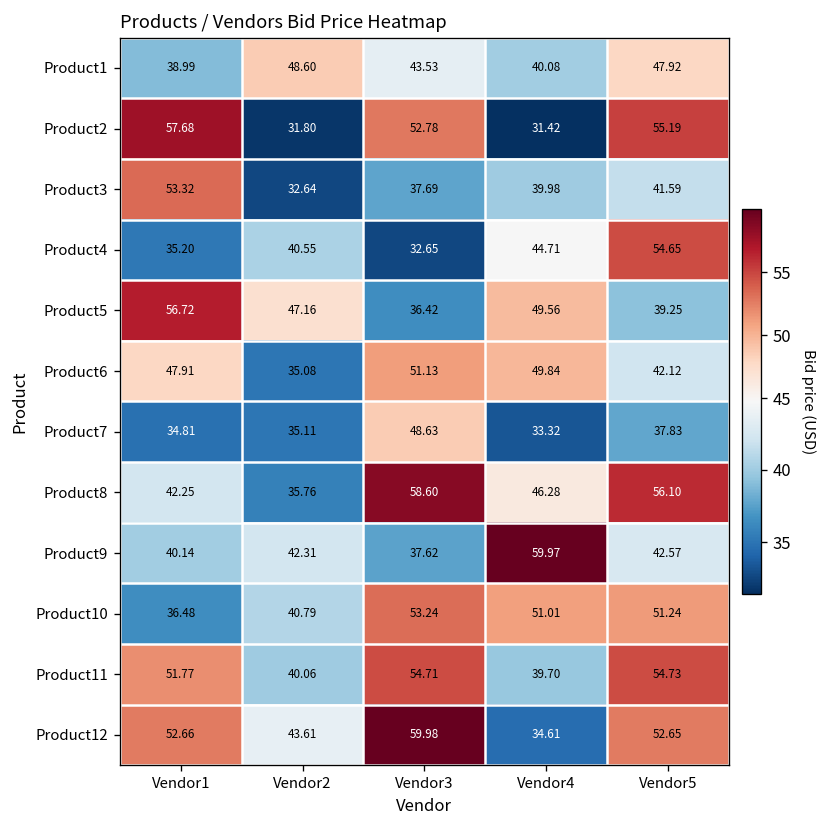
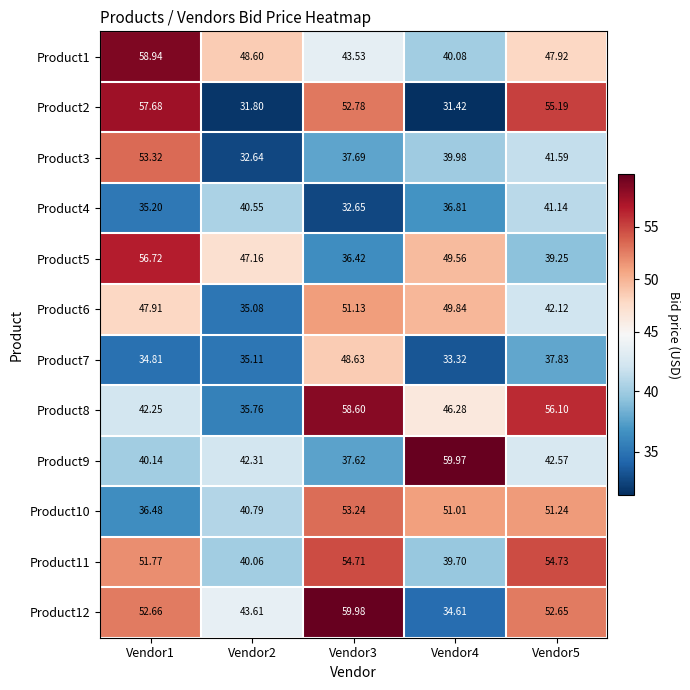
  {
    "Product1": {
-     "Vendor1": 38.99,
+     "Vendor1": 58.94,
      "Vendor2": 48.60,
      "Vendor3": 43.53,
      "Vendor4": 40.08,
      "Vendor5": 47.92
    },
    "Product2": {
      "Vendor1": 57.68,
      "Vendor2": 31.80,
      "Vendor3": 52.78,
      "Vendor4": 31.42,
      "Vendor5": 55.19
    },
    "Product3": {
      "Vendor1": 53.32,
      "Vendor2": 32.64,
      "Vendor3": 37.69,
      "Vendor4": 39.98,
      "Vendor5": 41.59
    },
    "Product4": {
      "Vendor1": 35.20,
      "Vendor2": 40.55,
      "Vendor3": 32.65,
-     "Vendor4": 44.71,
-     "Vendor5": 54.65
+     "Vendor4": 36.81,
+     "Vendor5": 41.14
    },
    "Product5": {
      "Vendor1": 56.72,
      "Vendor2": 47.16,
      "Vendor3": 36.42,
      "Vendor4": 49.56,
      "Vendor5": 39.25
    },
    "Product6": {
      "Vendor1": 47.91,
      "Vendor2": 35.08,
      "Vendor3": 51.13,
      "Vendor4": 49.84,
      "Vendor5": 42.12
    },
    "Product7": {
      "Vendor1": 34.81,
      "Vendor2": 35.11,
      "Vendor3": 48.63,
      "Vendor4": 33.32,
      "Vendor5": 37.83
    },
    "Product8": {
      "Vendor1": 42.25,
      "Vendor2": 35.76,
      "Vendor3": 58.60,
      "Vendor4": 46.28,
      "Vendor5": 56.10
    },
    "Product9": {
      "Vendor1": 40.14,
      "Vendor2": 42.31,
      "Vendor3": 37.62,
      "Vendor4": 59.97,
      "Vendor5": 42.57
    },
    "Product10": {
      "Vendor1": 36.48,
      "Vendor2": 40.79,
      "Vendor3": 53.24,
      "Vendor4": 51.01,
      "Vendor5": 51.24
    },
    "Product11": {
      "Vendor1": 51.77,
      "Vendor2": 40.06,
      "Vendor3": 54.71,
      "Vendor4": 39.70,
      "Vendor5": 54.73
    },
    "Product12": {
      "Vendor1": 52.66,
      "Vendor2": 43.61,
      "Vendor3": 59.98,
      "Vendor4": 34.61,
      "Vendor5": 52.65
    }
  }
